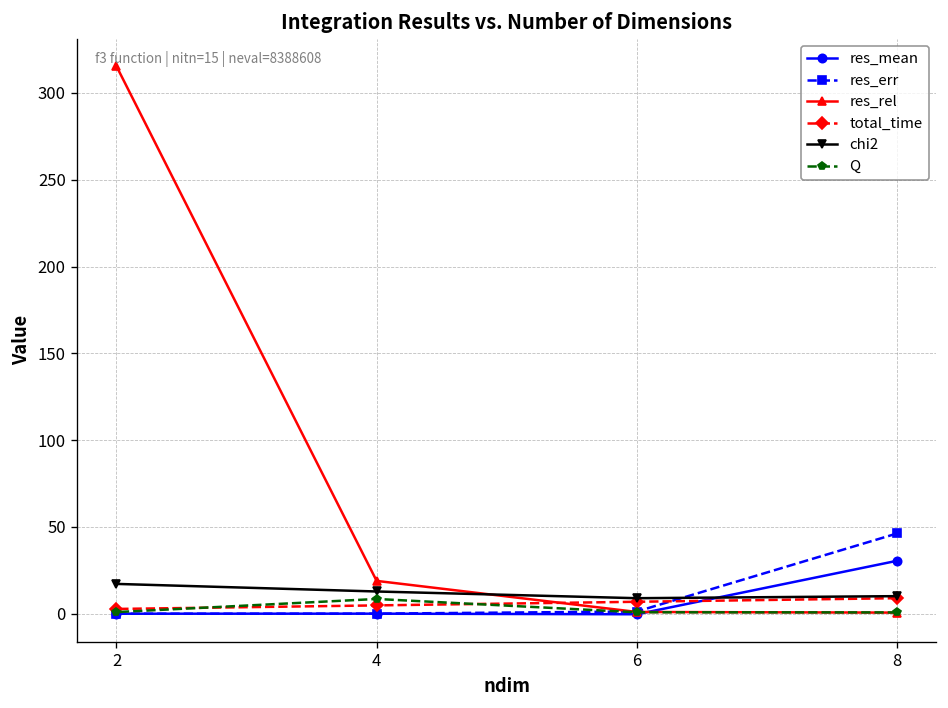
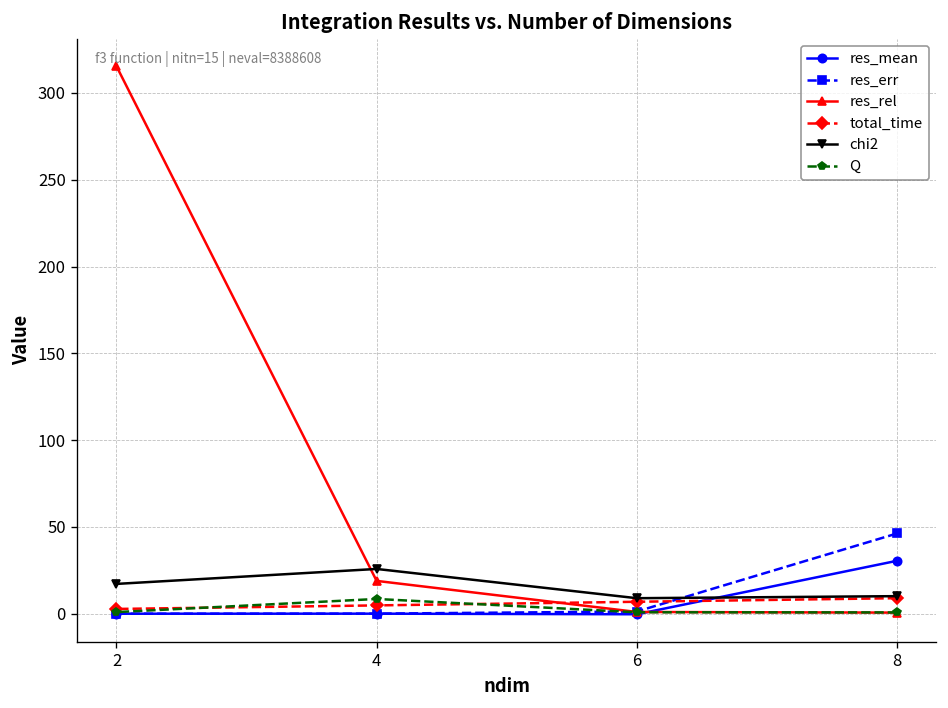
  {
    "chi2": {
      "2": 17,
-     "4": 13,
+     "4": 26,
      "6": 9
    },
    "Q": {
      "4": 9
    }
  }
